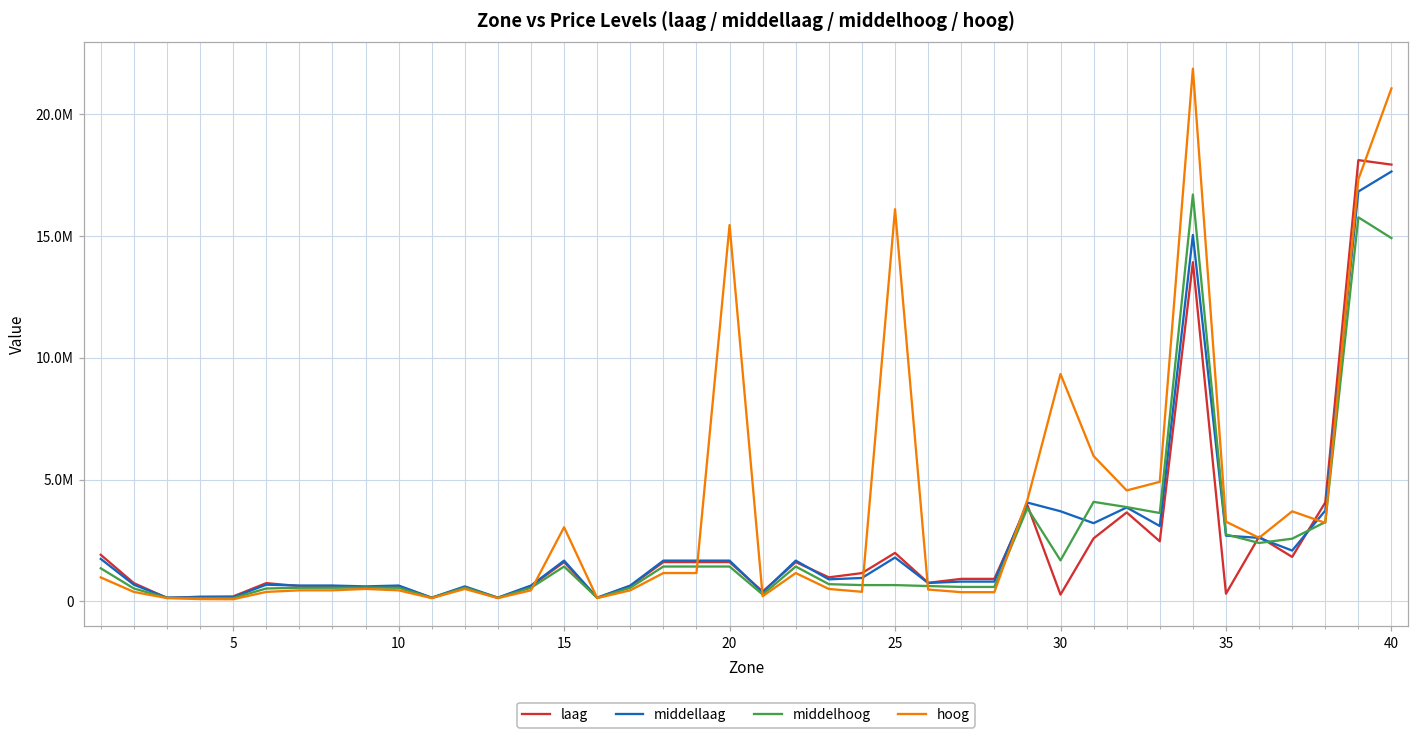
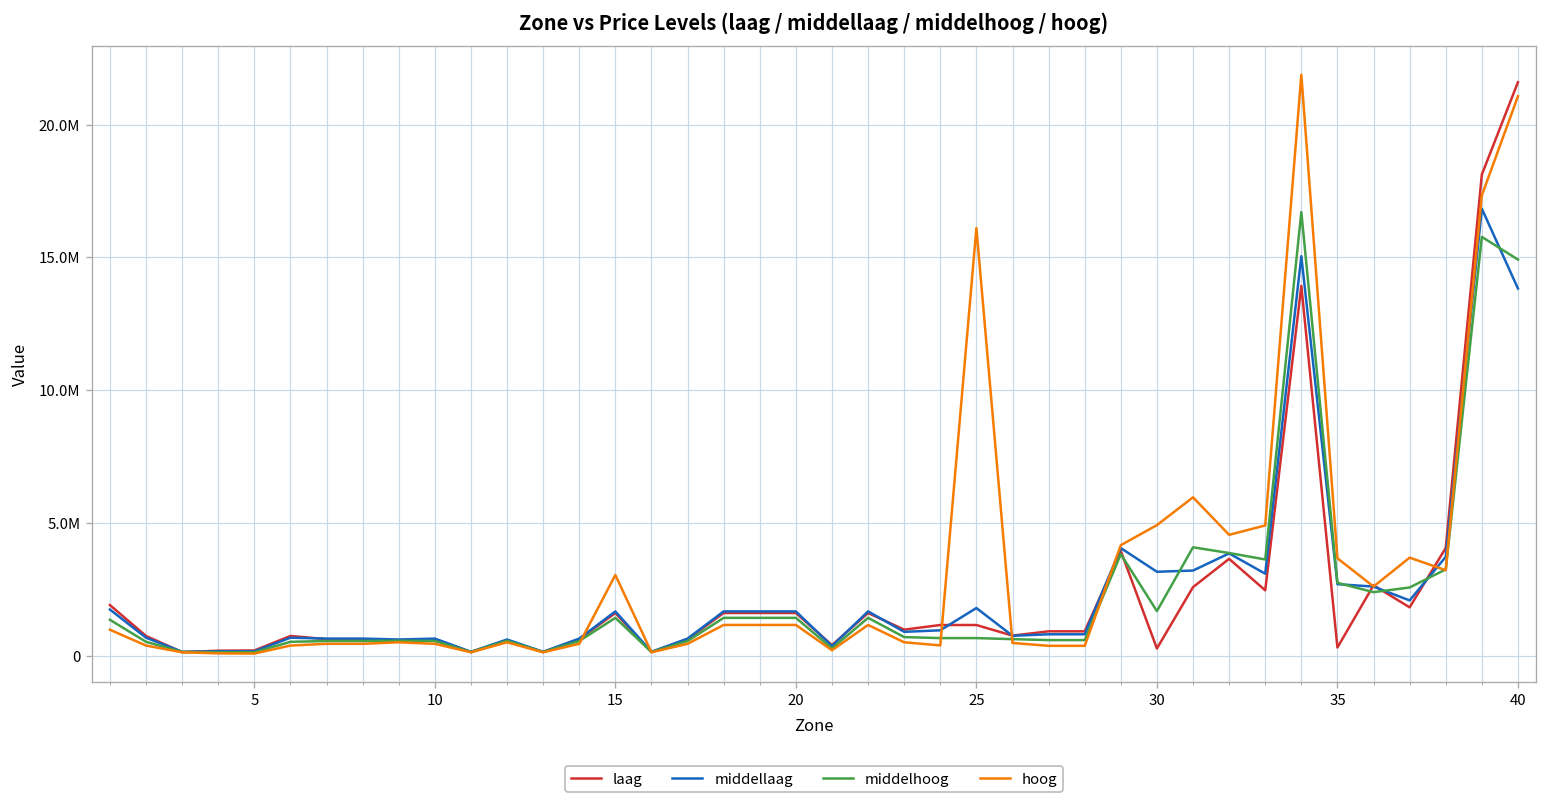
  {
    "laag": {
-     "25": 2000000,
+     "25": 1200000,
      "30": 300000,
      "35": 300000,
-     "40": 17900000
+     "40": 21600000
    },
    "middellaag": {
      "25": 1800000,
-     "30": 3700000,
-     "40": 17700000
+     "30": 3200000,
+     "40": 13800000
    },
    "middelhoog": {
      "15": 1400000,
      "20": 1400000,
      "25": 700000,
      "30": 1700000,
      "40": 14900000
    },
    "hoog": {
      "15": 3000000,
-     "20": 15500000,
+     "20": 1200000,
      "25": 16100000,
-     "30": 9300000,
-     "35": 3300000,
+     "30": 4900000,
+     "35": 3700000,
      "40": 21100000
    }
  }
